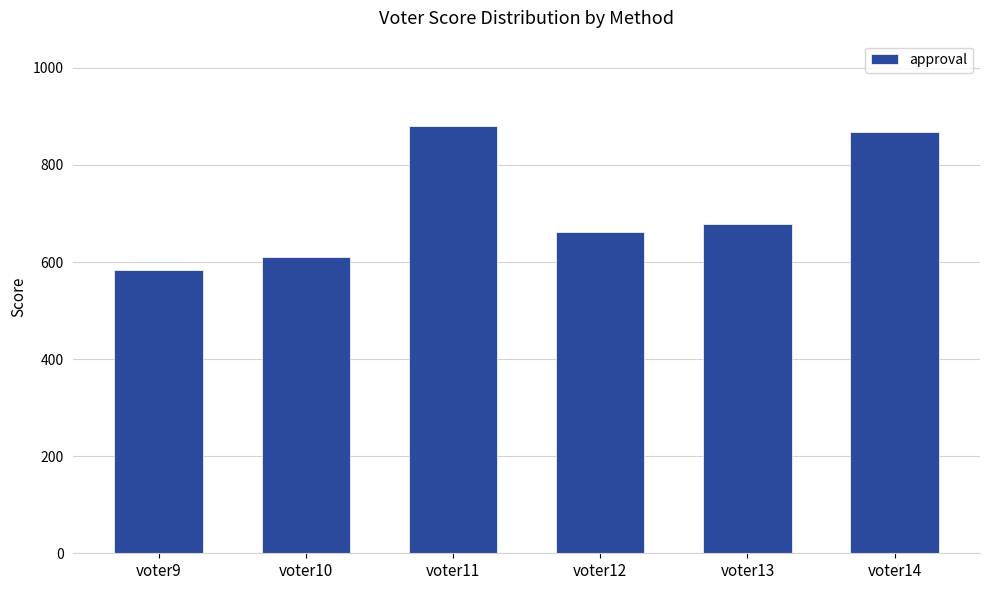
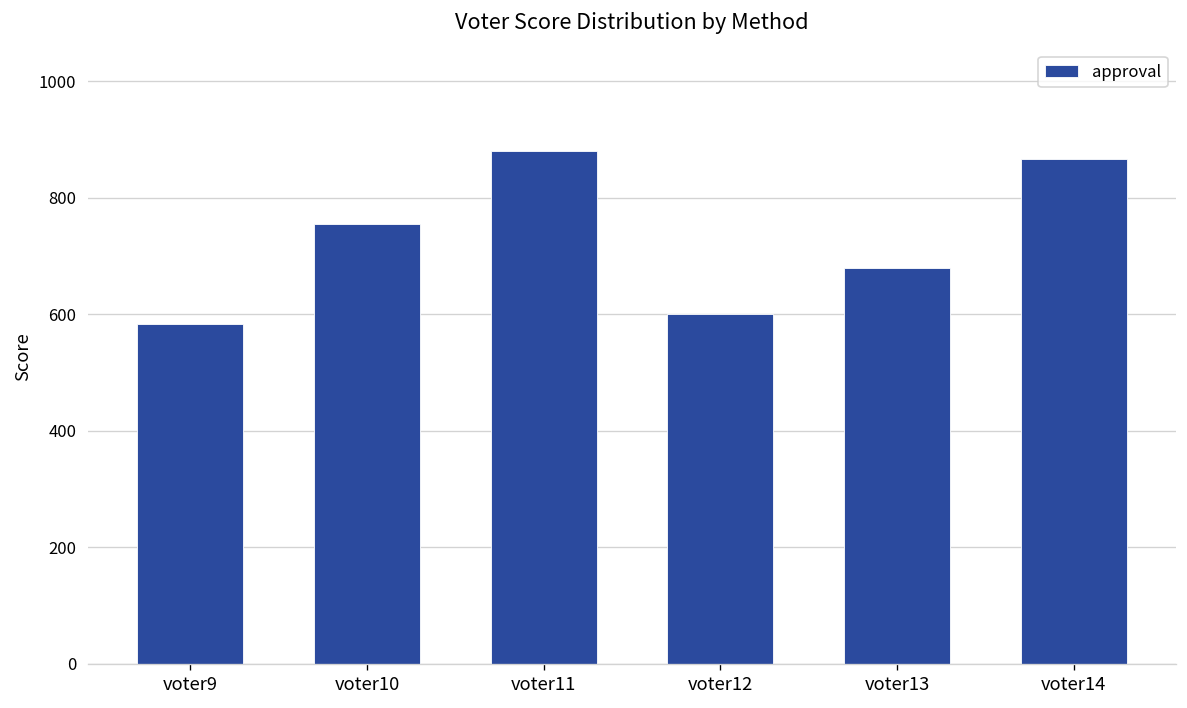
  {
    "voter9": 580,
-   "voter10": 610,
+   "voter10": 760,
    "voter11": 880,
-   "voter12": 660,
+   "voter12": 600,
    "voter13": 680,
    "voter14": 870
  }
